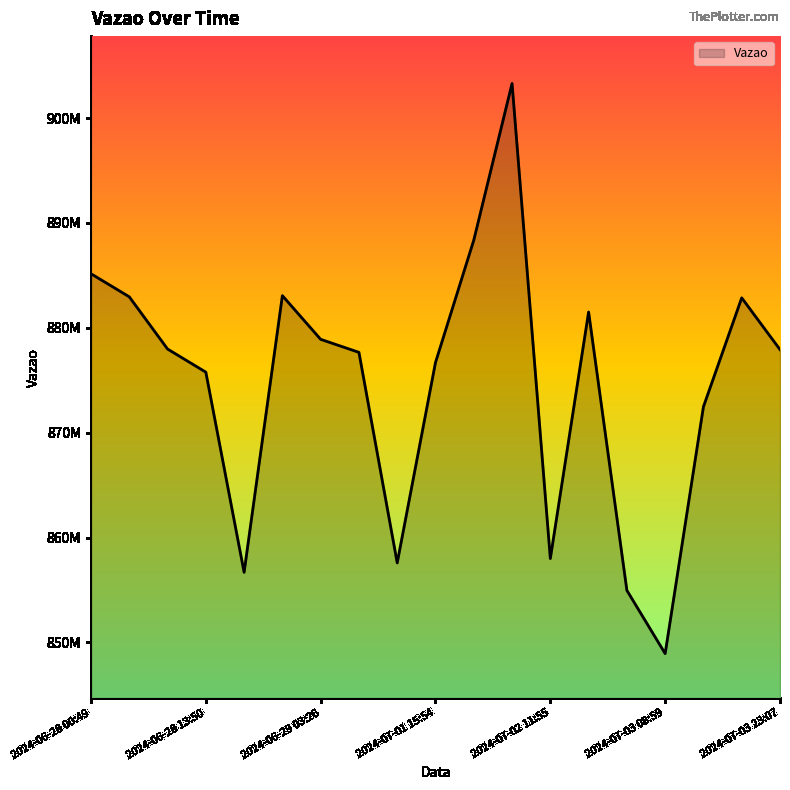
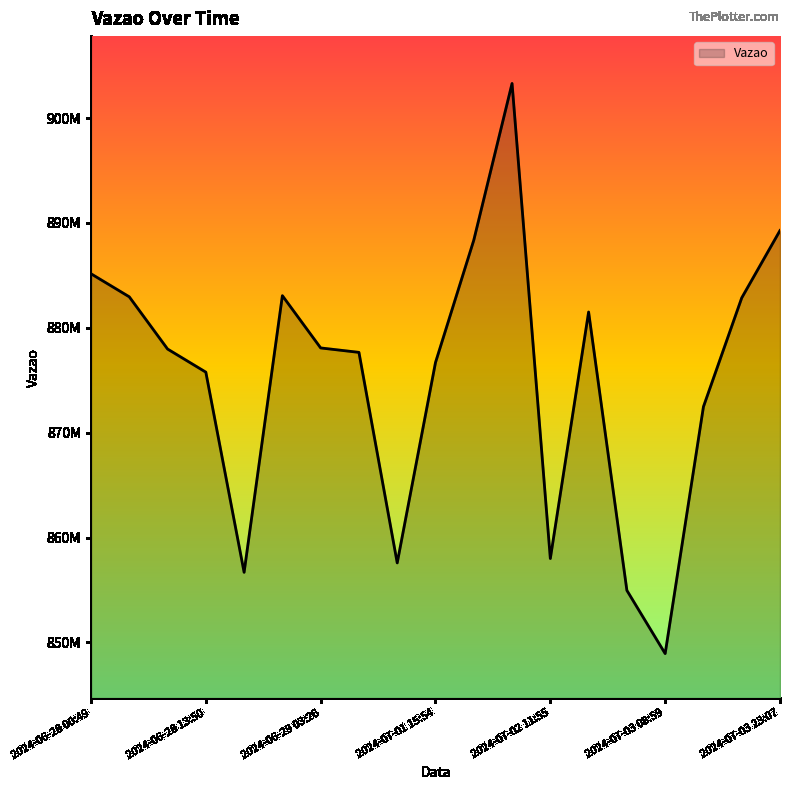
  {
    "2024-06-28 00:49": 885200000,
    "2024-06-28 13:50": 875800000,
-   "2024-06-29 03:26": 878900000,
+   "2024-06-29 03:26": 878100000,
    "2024-07-01 15:54": 876700000,
    "2024-07-02 11:55": 858000000,
    "2024-07-03 08:59": 848900000,
-   "2024-07-03 23:07": 877900000
+   "2024-07-03 23:07": 889300000
  }
